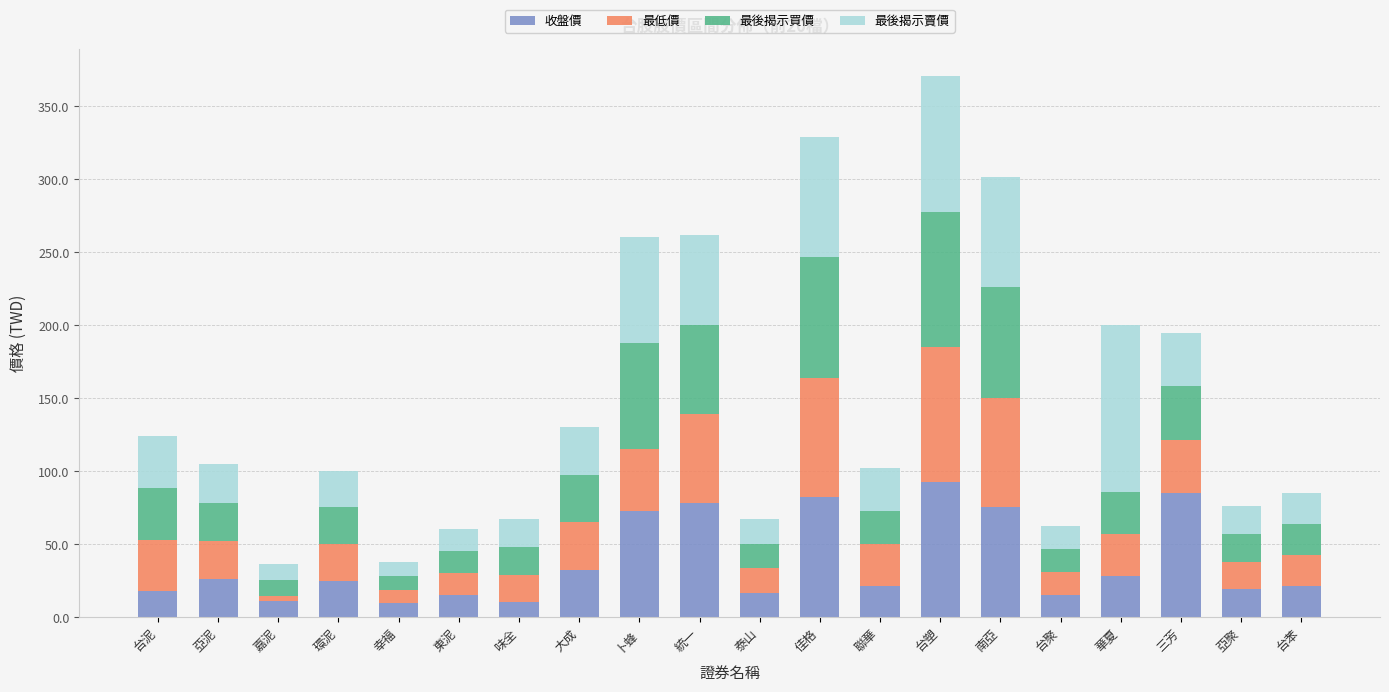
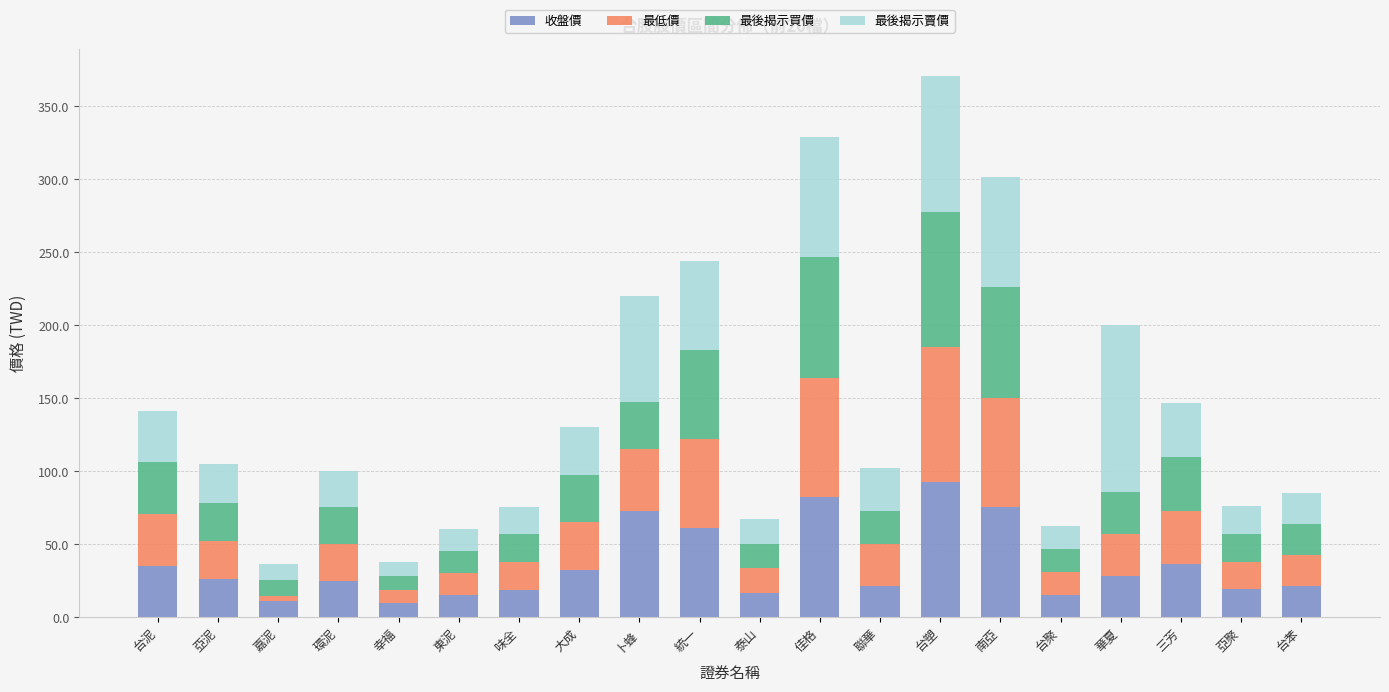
  {
    "收盤價": {
-     "台泥": 18,
+     "台泥": 35,
      "亞泥": 26,
      "嘉泥": 11,
      "環泥": 25,
      "幸福": 10,
      "東泥": 15,
-     "味全": 10,
+     "味全": 19,
      "大成": 33,
      "卜蜂": 73,
-     "統一": 78,
+     "統一": 61,
      "泰山": 17,
      "佳格": 83,
      "聯華": 22,
      "台塑": 93,
      "南亞": 76,
      "台聚": 16,
      "華夏": 29,
-     "三芳": 85,
+     "三芳": 37,
      "亞聚": 19,
      "台苯": 21
    },
    "最低價": {
      "台泥": 35,
      "亞泥": 26,
      "嘉泥": 4,
      "環泥": 25,
      "幸福": 9,
      "東泥": 15,
      "味全": 19,
      "大成": 32,
      "卜蜂": 42,
      "統一": 61,
      "泰山": 17,
      "佳格": 82,
      "聯華": 28,
      "台塑": 92,
      "南亞": 75,
      "台聚": 15,
      "華夏": 28,
      "三芳": 36,
      "亞聚": 19,
      "台苯": 21
    },
    "最後揭示買價": {
      "台泥": 35,
      "亞泥": 26,
      "嘉泥": 11,
      "環泥": 25,
      "幸福": 9,
      "東泥": 15,
      "味全": 19,
      "大成": 33,
-     "卜蜂": 73,
+     "卜蜂": 32,
      "統一": 61,
      "泰山": 17,
      "佳格": 82,
      "聯華": 23,
      "台塑": 93,
      "南亞": 75,
      "台聚": 16,
      "華夏": 29,
      "三芳": 37,
      "亞聚": 19,
      "台苯": 21
    },
    "最後揭示賣價": {
      "台泥": 36,
      "亞泥": 26,
      "嘉泥": 11,
      "環泥": 25,
      "幸福": 10,
      "東泥": 15,
      "味全": 19,
      "大成": 33,
      "卜蜂": 73,
      "統一": 61,
      "泰山": 17,
      "佳格": 83,
      "聯華": 29,
      "台塑": 93,
      "南亞": 76,
      "台聚": 16,
      "華夏": 115,
      "三芳": 37,
      "亞聚": 19,
      "台苯": 21
    }
  }
